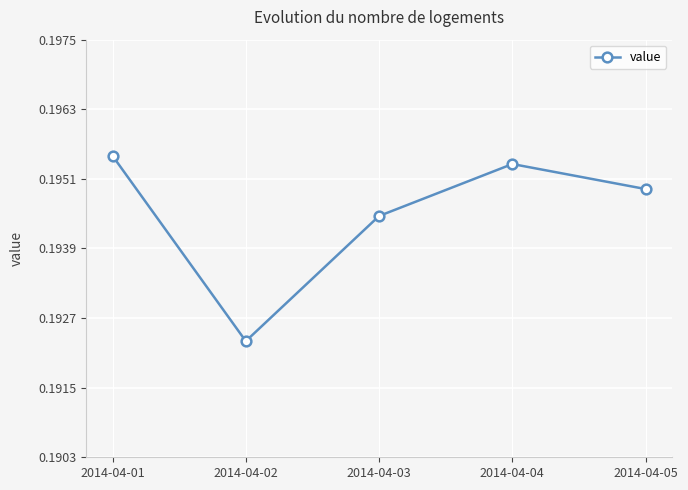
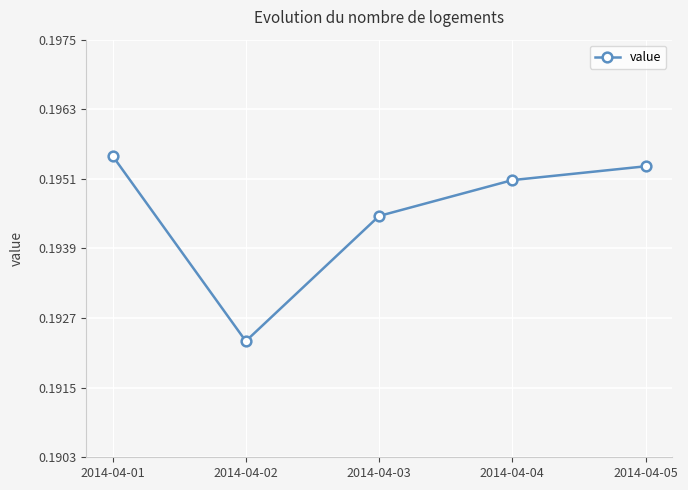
  {
    "2014-04-01": 0.1955,
    "2014-04-02": 0.1923,
    "2014-04-03": 0.1945,
-   "2014-04-04": 0.1954,
-   "2014-04-05": 0.1950
+   "2014-04-04": 0.1951,
+   "2014-04-05": 0.1954
  }
